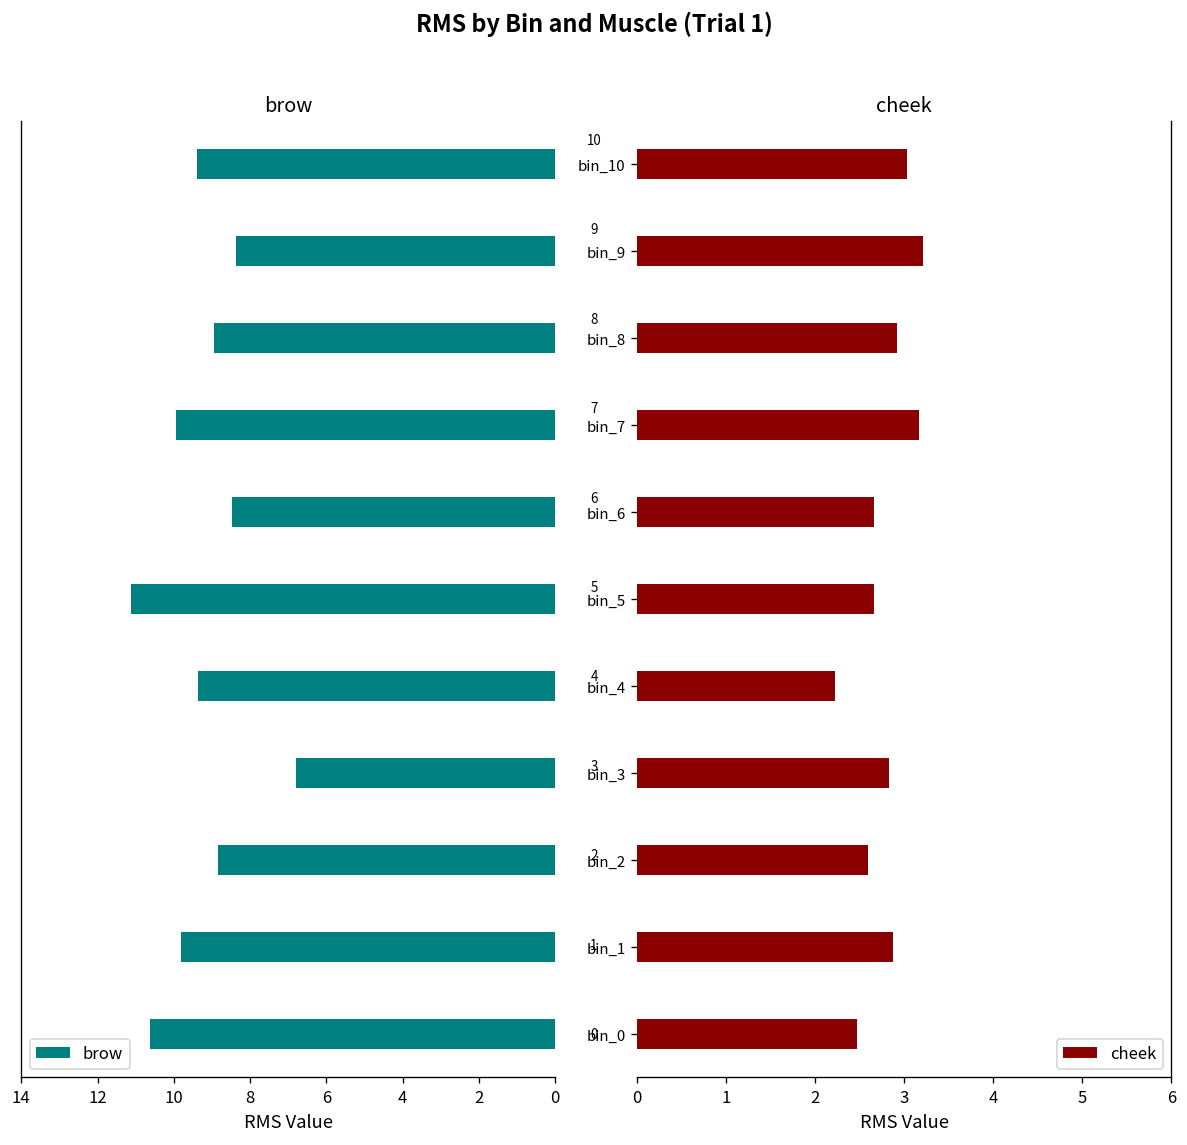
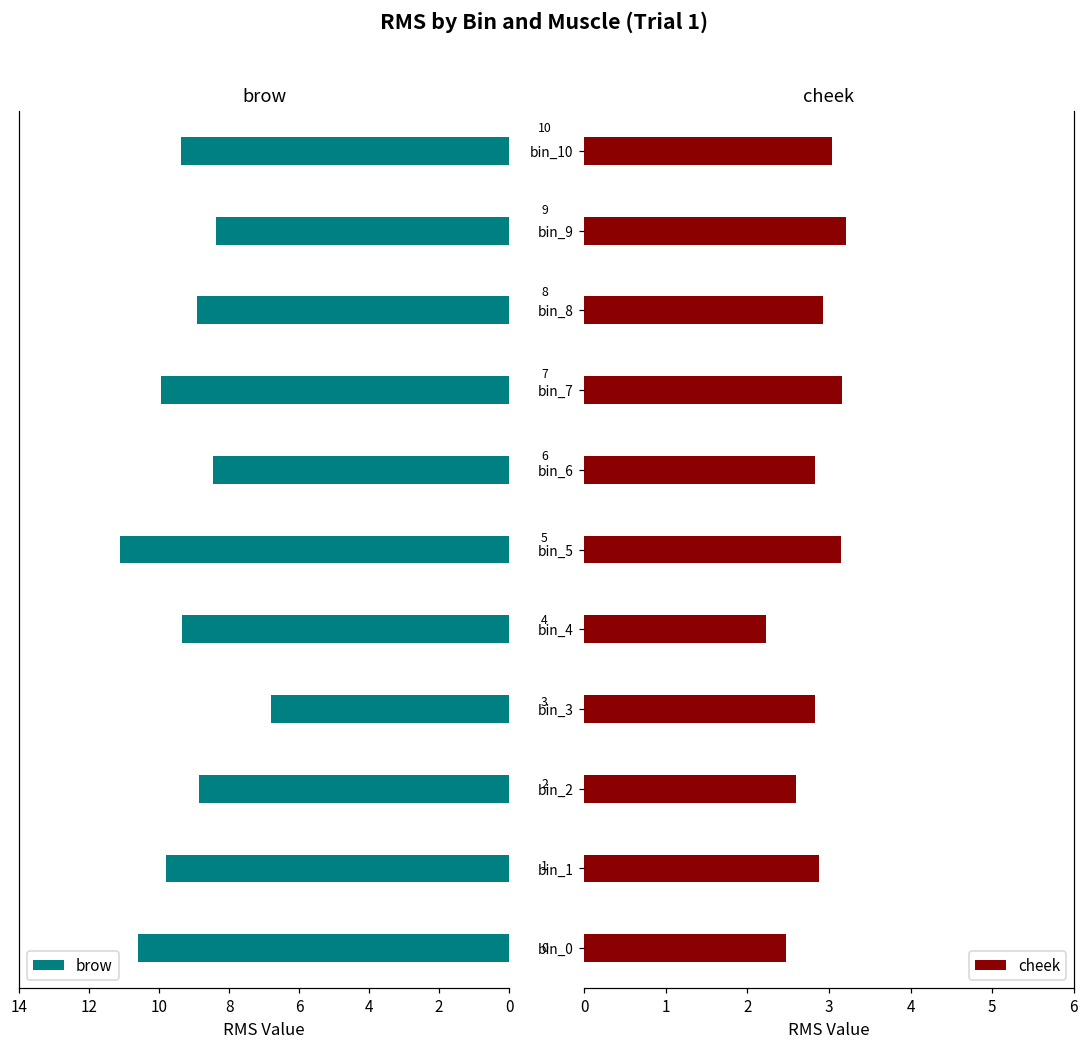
  {
    "cheek": {
      "bin_10": 3.0,
      "bin_9": 3.2,
      "bin_8": 2.9,
      "bin_7": 3.2,
-     "bin_6": 2.7,
-     "bin_5": 2.7,
+     "bin_6": 2.8,
+     "bin_5": 3.1,
      "bin_4": 2.2,
      "bin_3": 2.8,
      "bin_2": 2.6,
      "bin_1": 2.9,
      "bin_0": 2.5
    }
  }
